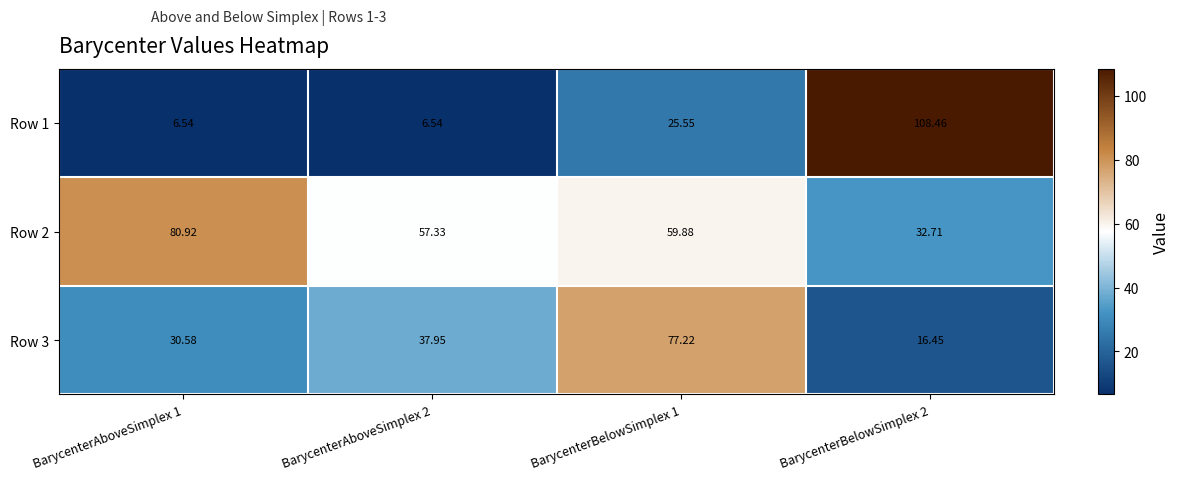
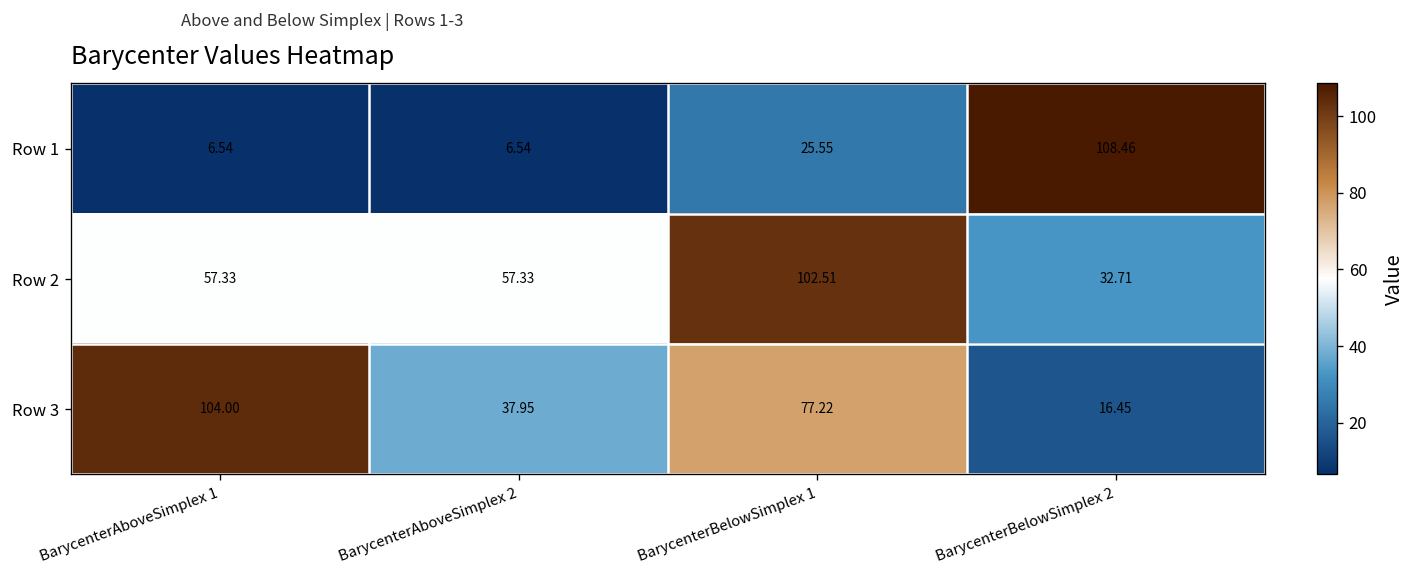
  {
    "Row 1": {
      "BarycenterAboveSimplex 1": 6.54,
      "BarycenterAboveSimplex 2": 6.54,
      "BarycenterBelowSimplex 1": 25.55,
      "BarycenterBelowSimplex 2": 108.46
    },
    "Row 2": {
-     "BarycenterAboveSimplex 1": 80.92,
+     "BarycenterAboveSimplex 1": 57.33,
      "BarycenterAboveSimplex 2": 57.33,
-     "BarycenterBelowSimplex 1": 59.88,
+     "BarycenterBelowSimplex 1": 102.51,
      "BarycenterBelowSimplex 2": 32.71
    },
    "Row 3": {
-     "BarycenterAboveSimplex 1": 30.58,
+     "BarycenterAboveSimplex 1": 104.00,
      "BarycenterAboveSimplex 2": 37.95,
      "BarycenterBelowSimplex 1": 77.22,
      "BarycenterBelowSimplex 2": 16.45
    }
  }
